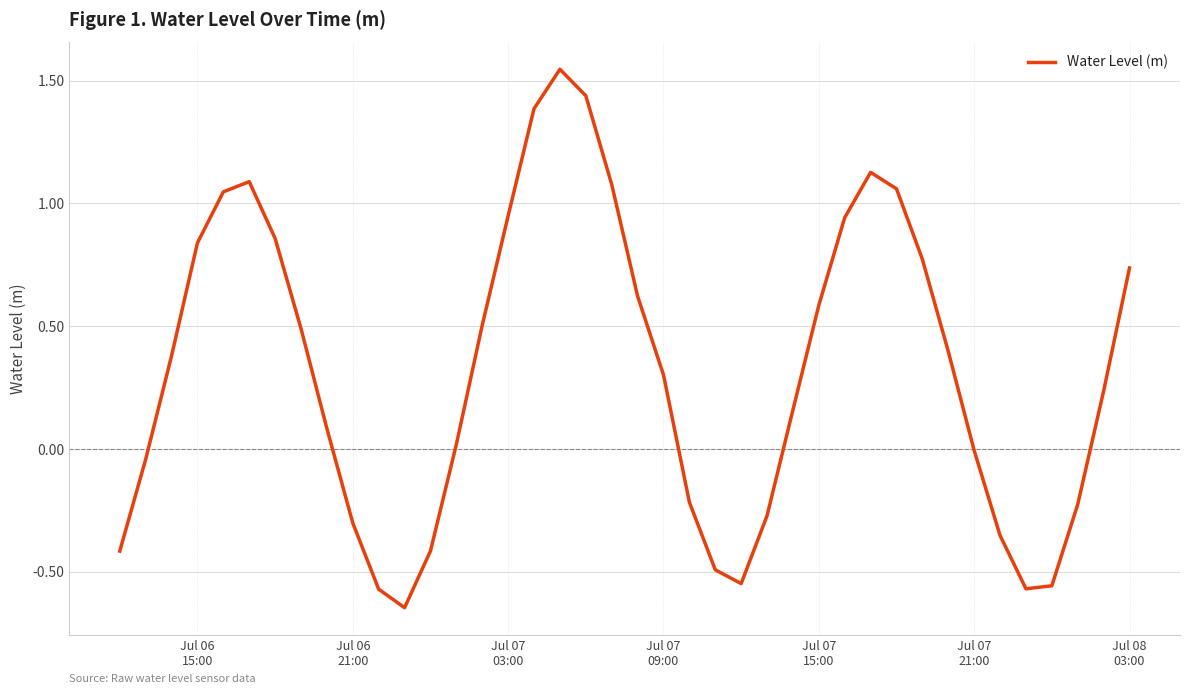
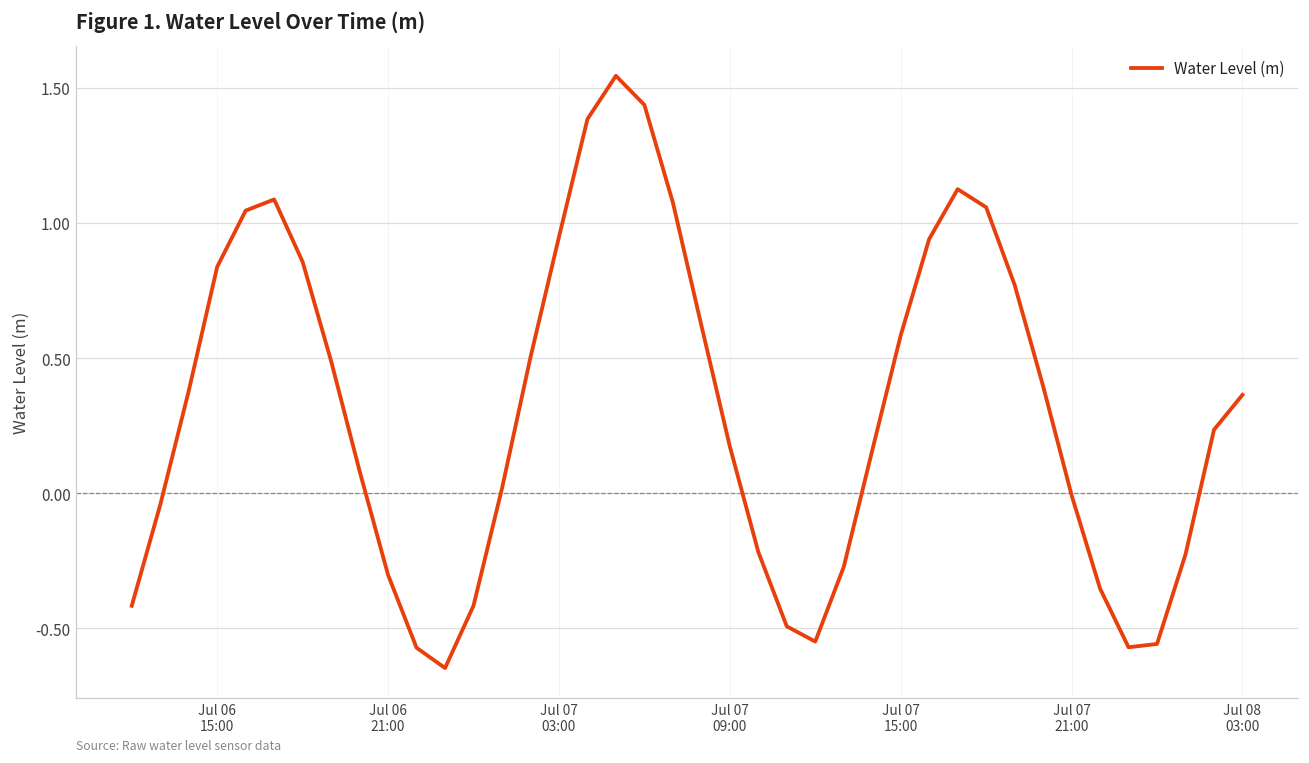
  {
    "Jul 06 15:00": 0.84,
    "Jul 06 21:00": -0.30,
    "Jul 07 03:00": 0.95,
-   "Jul 07 09:00": 0.30,
+   "Jul 07 09:00": 0.17,
    "Jul 07 15:00": 0.59,
    "Jul 07 21:00": -0.01,
-   "Jul 08 03:00": 0.74
+   "Jul 08 03:00": 0.36
  }
